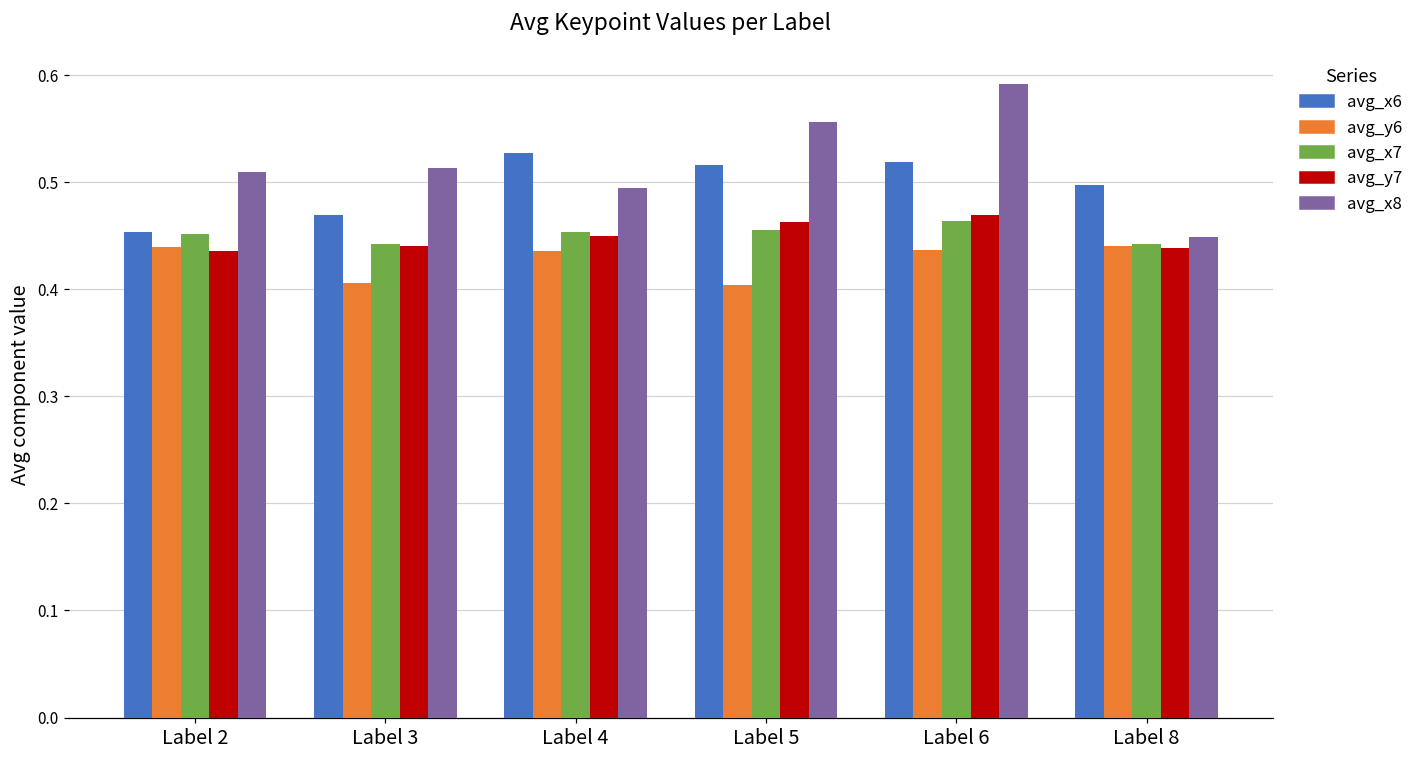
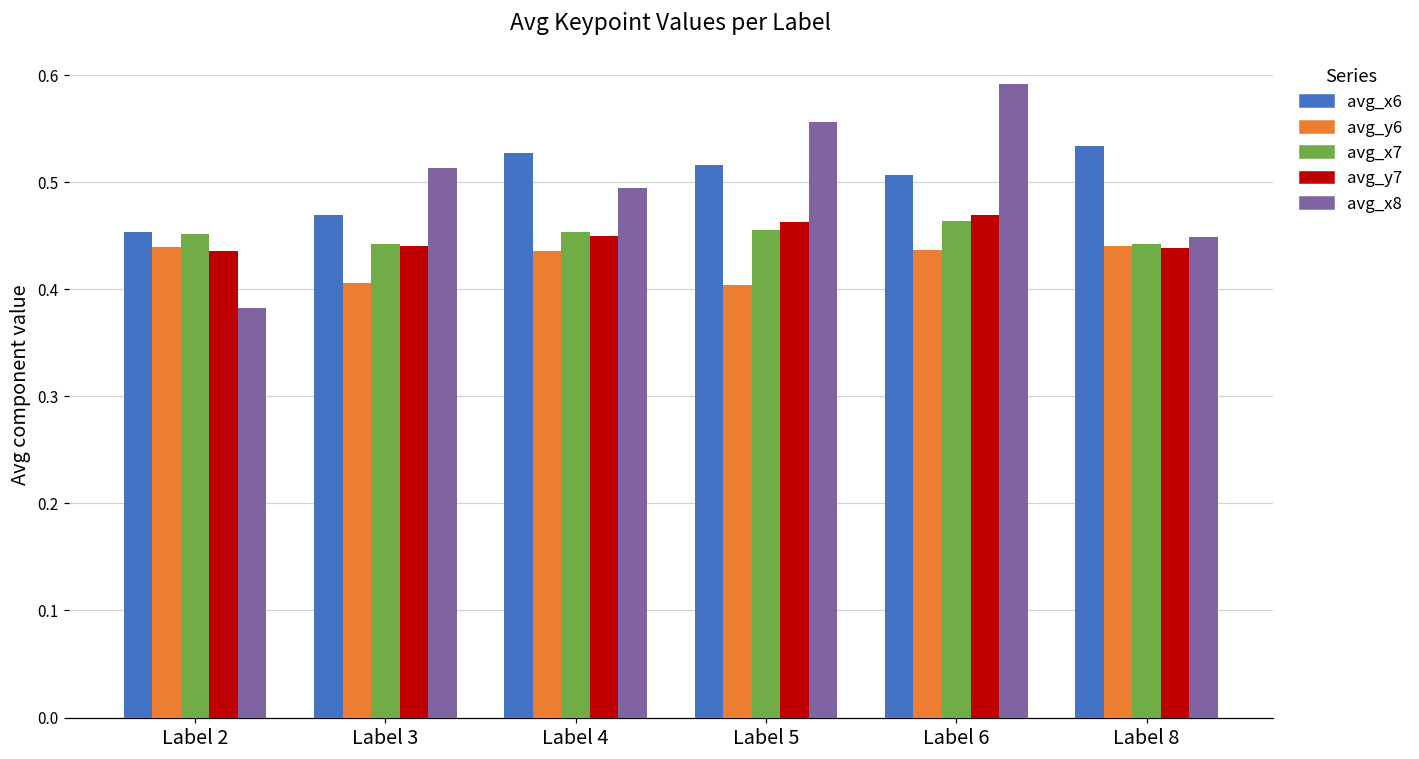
  {
    "avg_x6": {
      "Label 2": 0.45,
      "Label 3": 0.47,
      "Label 4": 0.53,
      "Label 5": 0.52,
-     "Label 6": 0.52,
-     "Label 8": 0.50
+     "Label 6": 0.51,
+     "Label 8": 0.53
    },
    "avg_y6": {
      "Label 2": 0.44,
      "Label 3": 0.41,
      "Label 4": 0.44,
      "Label 5": 0.40,
      "Label 6": 0.44,
      "Label 8": 0.44
    },
    "avg_x7": {
      "Label 2": 0.45,
      "Label 3": 0.44,
      "Label 4": 0.45,
      "Label 5": 0.46,
      "Label 6": 0.46,
      "Label 8": 0.44
    },
    "avg_y7": {
      "Label 2": 0.44,
      "Label 3": 0.44,
      "Label 4": 0.45,
      "Label 5": 0.46,
      "Label 6": 0.47,
      "Label 8": 0.44
    },
    "avg_x8": {
-     "Label 2": 0.51,
+     "Label 2": 0.38,
      "Label 3": 0.51,
      "Label 4": 0.49,
      "Label 5": 0.56,
      "Label 6": 0.59,
      "Label 8": 0.45
    }
  }
